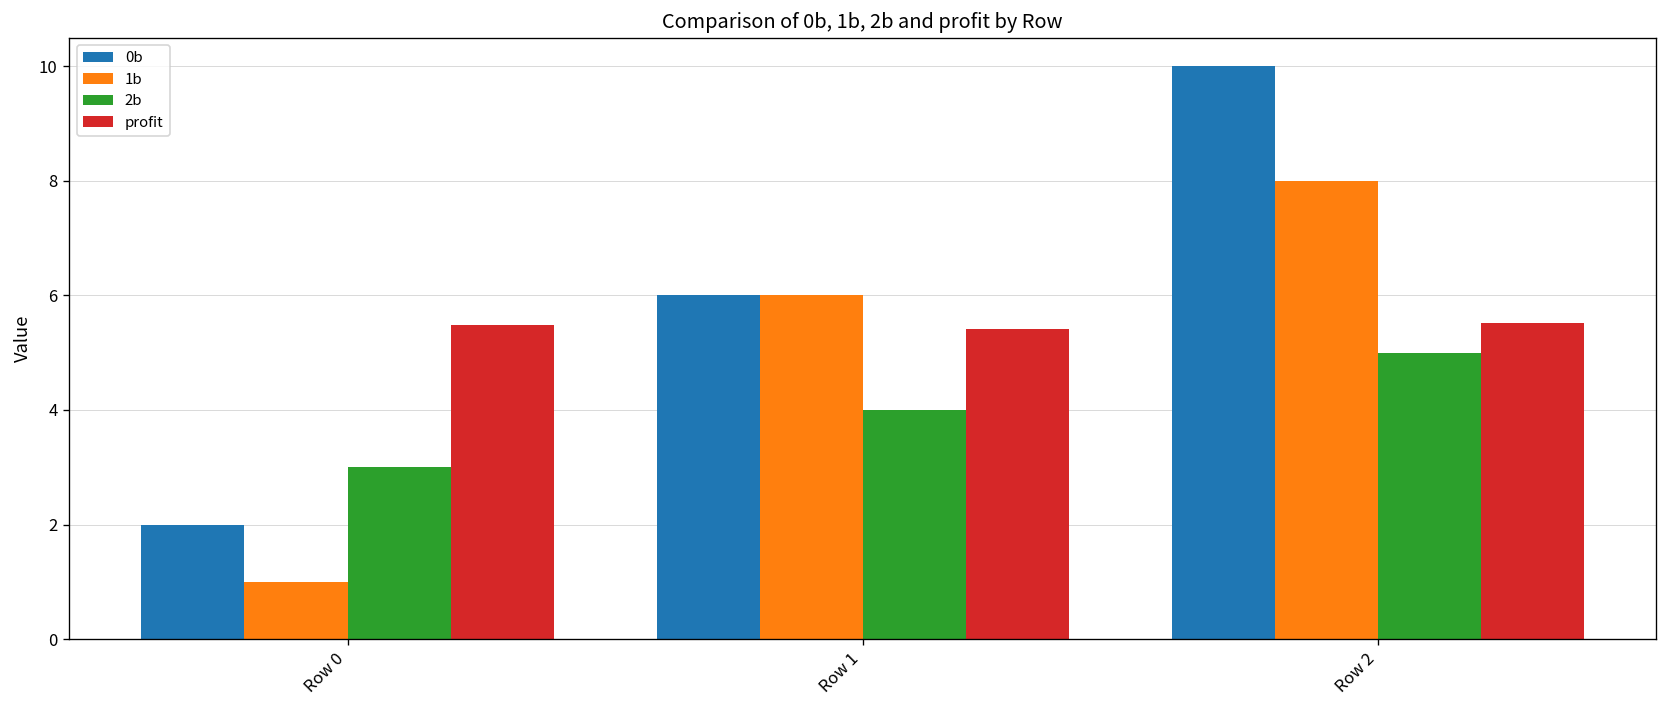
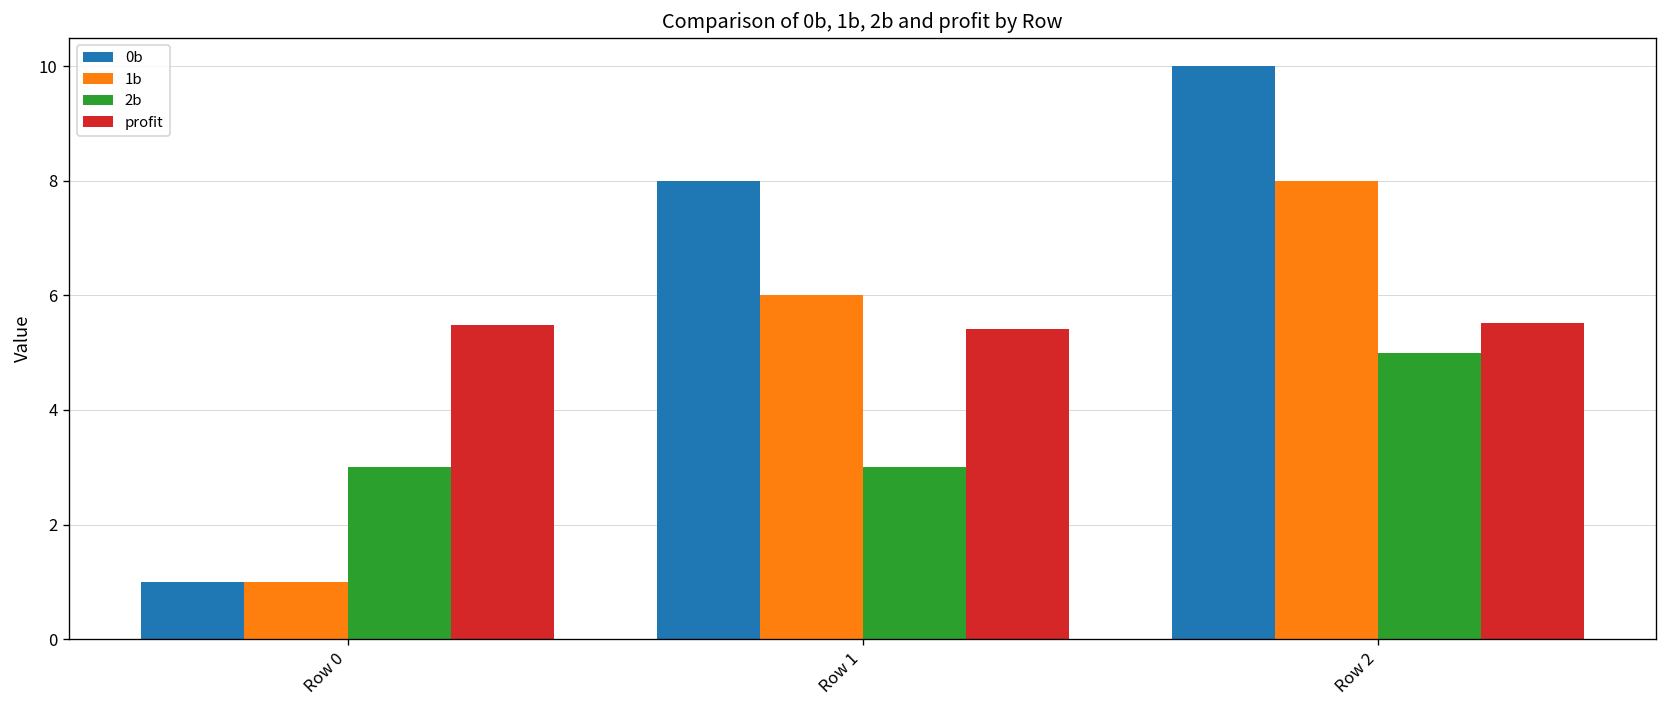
  {
    "0b": {
-     "Row 0": 2,
-     "Row 1": 6,
+     "Row 0": 1,
+     "Row 1": 8,
      "Row 2": 10
    },
    "1b": {
      "Row 0": 1,
      "Row 1": 6,
      "Row 2": 8
    },
    "2b": {
      "Row 0": 3,
-     "Row 1": 4,
+     "Row 1": 3,
      "Row 2": 5
    },
    "profit": {
      "Row 0": 5.5,
      "Row 1": 5.4,
      "Row 2": 5.5
    }
  }
